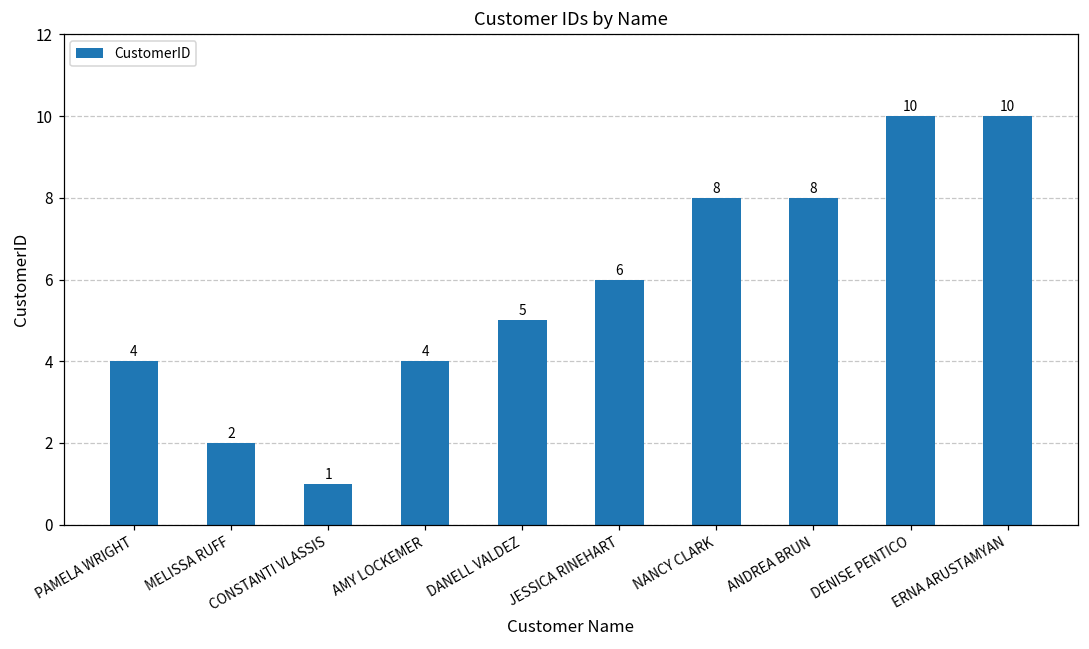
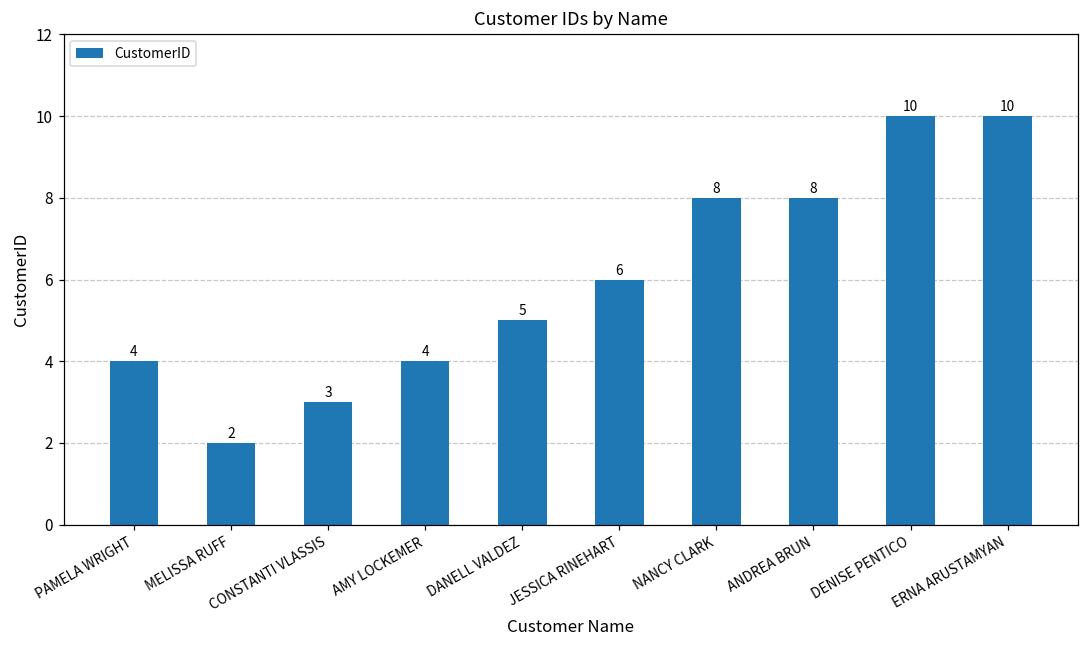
  {
    "PAMELA WRIGHT": 4,
    "MELISSA RUFF": 2,
-   "CONSTANTI VLASSIS": 1,
+   "CONSTANTI VLASSIS": 3,
    "AMY LOCKEMER": 4,
    "DANELL VALDEZ": 5,
    "JESSICA RINEHART": 6,
    "NANCY CLARK": 8,
    "ANDREA BRUN": 8,
    "DENISE PENTICO": 10,
    "ERNA ARUSTAMYAN": 10
  }
